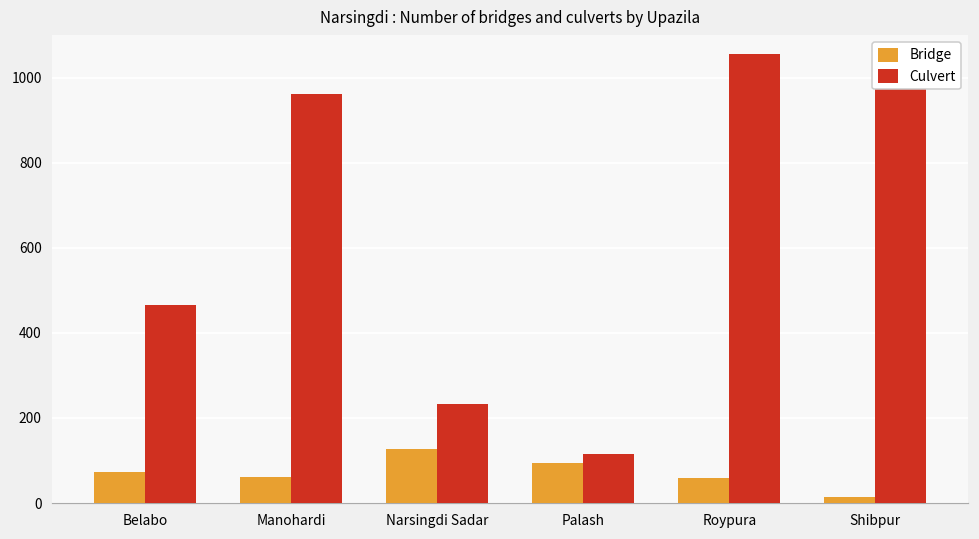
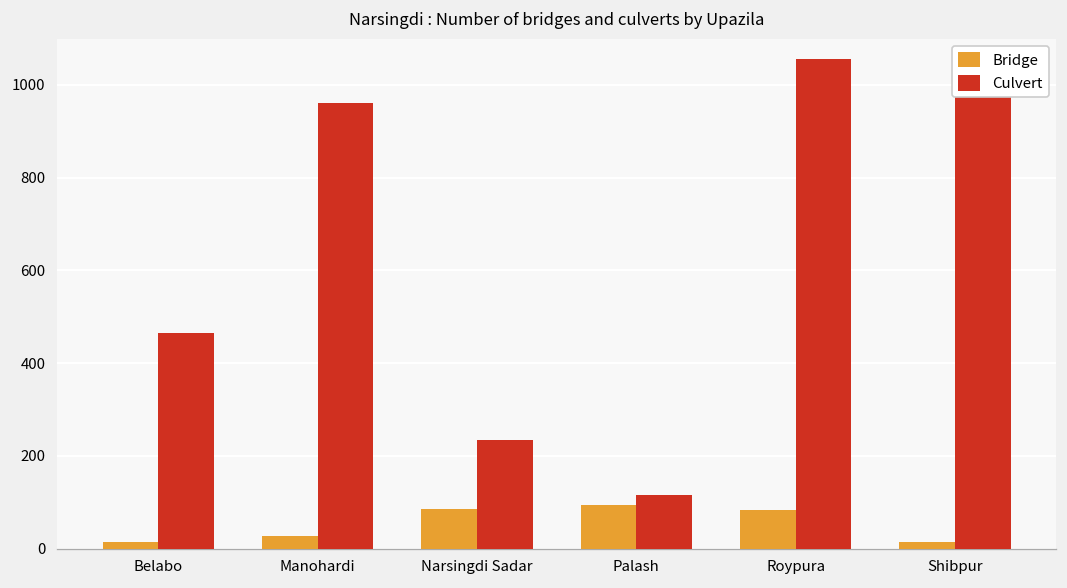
  {
    "Bridge": {
-     "Belabo": 70,
-     "Manohardi": 60,
-     "Narsingdi Sadar": 130,
+     "Belabo": 10,
+     "Manohardi": 30,
+     "Narsingdi Sadar": 90,
      "Palash": 100,
-     "Roypura": 60,
+     "Roypura": 80,
      "Shibpur": 20
    },
    "Culvert": {
      "Belabo": 470,
      "Manohardi": 960,
      "Narsingdi Sadar": 230,
      "Palash": 120,
      "Roypura": 1060
    }
  }
